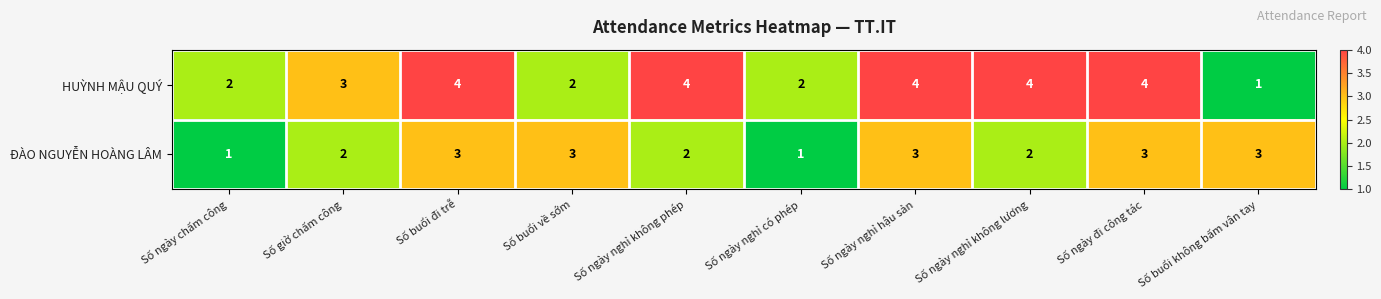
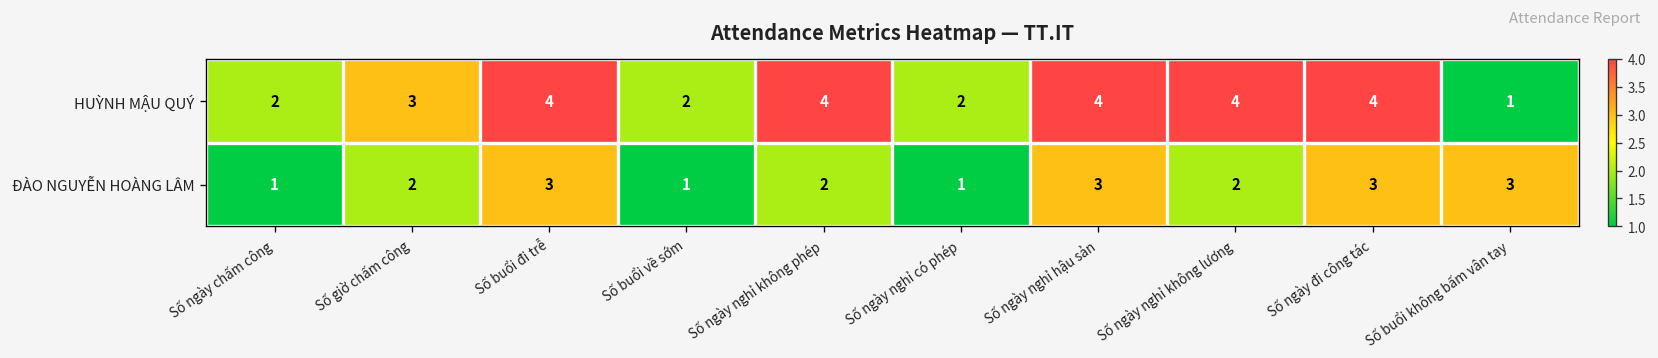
  {
    "HUỲNH MẬU QUÝ": {
      "Số ngày chấm công": 2,
      "Số giờ chấm công": 3,
      "Số buổi đi trễ": 4,
      "Số buổi về sớm": 2,
      "Số ngày nghỉ không phép": 4,
      "Số ngày nghỉ có phép": 2,
      "Số ngày nghỉ hậu sản": 4,
      "Số ngày nghỉ không lương": 4,
      "Số ngày đi công tác": 4,
      "Số buổi không bấm vân tay": 1
    },
    "ĐÀO NGUYỄN HOÀNG LÂM": {
      "Số ngày chấm công": 1,
      "Số giờ chấm công": 2,
      "Số buổi đi trễ": 3,
-     "Số buổi về sớm": 3,
+     "Số buổi về sớm": 1,
      "Số ngày nghỉ không phép": 2,
      "Số ngày nghỉ có phép": 1,
      "Số ngày nghỉ hậu sản": 3,
      "Số ngày nghỉ không lương": 2,
      "Số ngày đi công tác": 3,
      "Số buổi không bấm vân tay": 3
    }
  }
